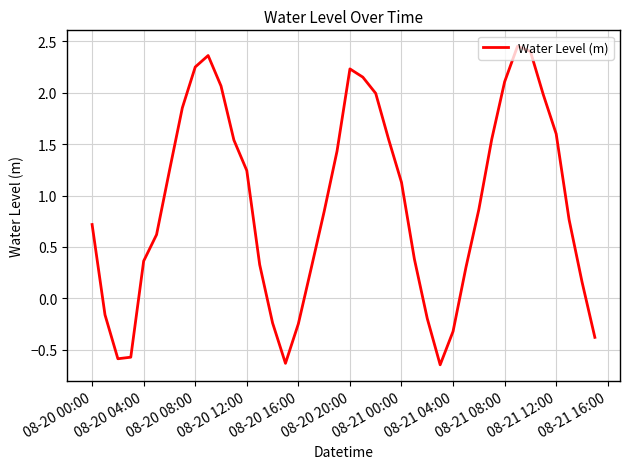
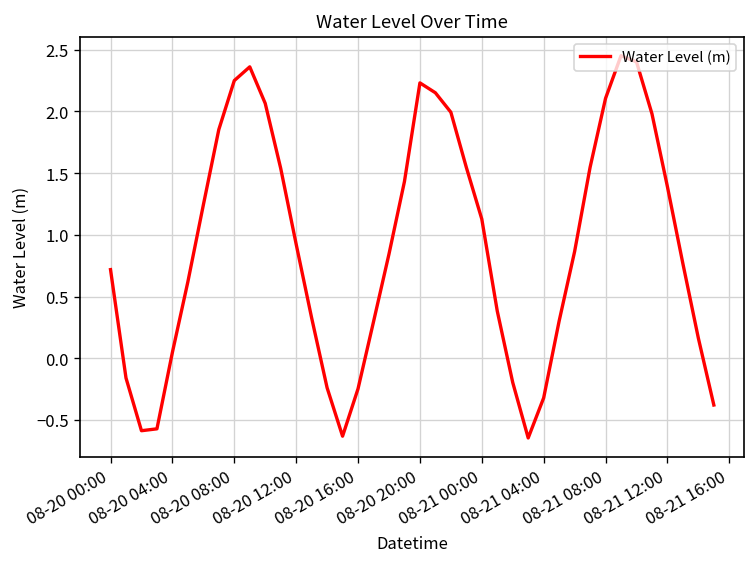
  {
    "08-20 00:00": 0.72,
-   "08-20 04:00": 0.36,
+   "08-20 04:00": 0.05,
    "08-20 08:00": 2.25,
-   "08-20 12:00": 1.24,
+   "08-20 12:00": 0.92,
    "08-20 16:00": -0.25,
    "08-20 20:00": 2.23,
    "08-21 00:00": 1.13,
    "08-21 04:00": -0.32,
    "08-21 08:00": 2.11,
-   "08-21 12:00": 1.60
+   "08-21 12:00": 1.39
  }
